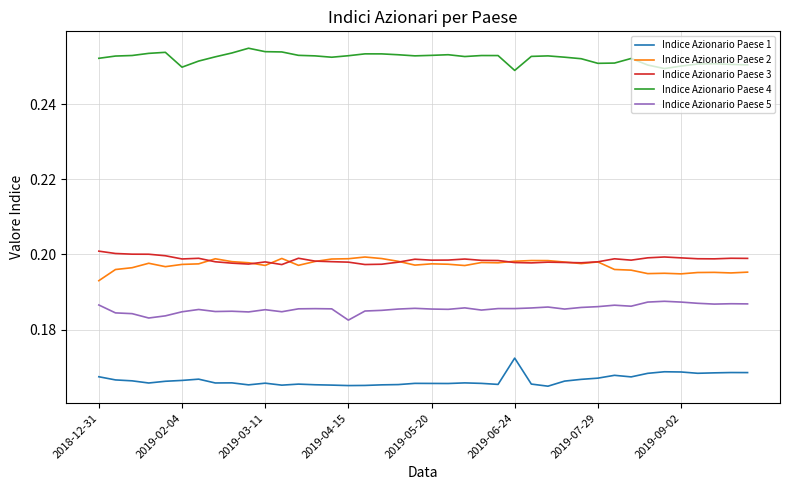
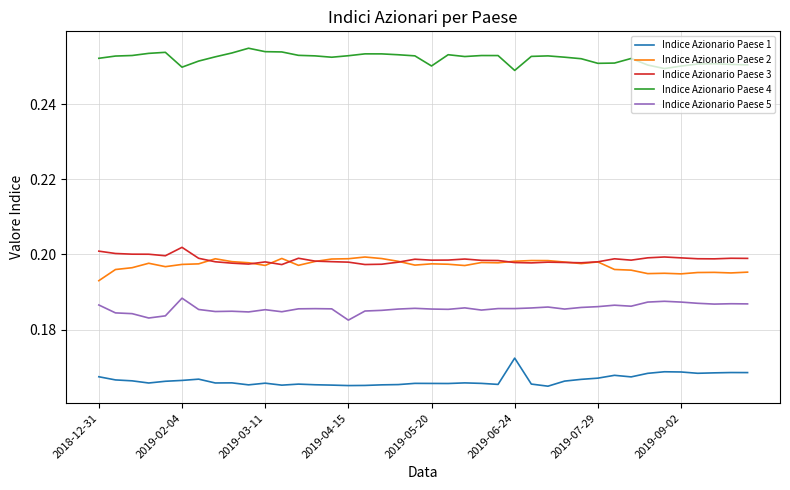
  {
    "Indice Azionario Paese 1": {
      "2018-12-31": 0.167,
      "2019-02-04": 0.166,
      "2019-03-11": 0.166,
      "2019-04-15": 0.165,
      "2019-05-20": 0.166,
      "2019-06-24": 0.172,
      "2019-07-29": 0.167,
      "2019-09-02": 0.169
    },
    "Indice Azionario Paese 2": {
      "2018-12-31": 0.193,
      "2019-02-04": 0.197,
      "2019-03-11": 0.197,
      "2019-04-15": 0.199,
      "2019-05-20": 0.197,
      "2019-09-02": 0.195
    },
    "Indice Azionario Paese 3": {
      "2018-12-31": 0.201,
-     "2019-02-04": 0.199,
+     "2019-02-04": 0.202,
      "2019-03-11": 0.198,
      "2019-04-15": 0.198,
      "2019-05-20": 0.198,
      "2019-09-02": 0.199
    },
    "Indice Azionario Paese 4": {
      "2018-12-31": 0.252,
      "2019-02-04": 0.250,
      "2019-03-11": 0.254,
      "2019-04-15": 0.253,
-     "2019-05-20": 0.253,
+     "2019-05-20": 0.250,
      "2019-06-24": 0.249,
      "2019-07-29": 0.251
    },
    "Indice Azionario Paese 5": {
      "2018-12-31": 0.187,
-     "2019-02-04": 0.185,
+     "2019-02-04": 0.188,
      "2019-03-11": 0.185,
      "2019-04-15": 0.182,
      "2019-05-20": 0.185,
      "2019-06-24": 0.186,
      "2019-07-29": 0.186,
      "2019-09-02": 0.187
    }
  }
